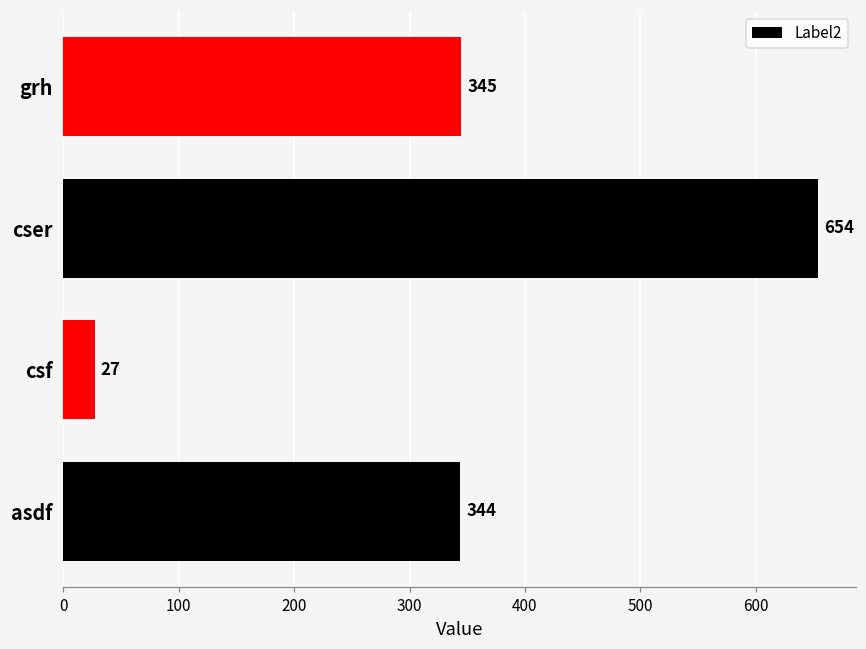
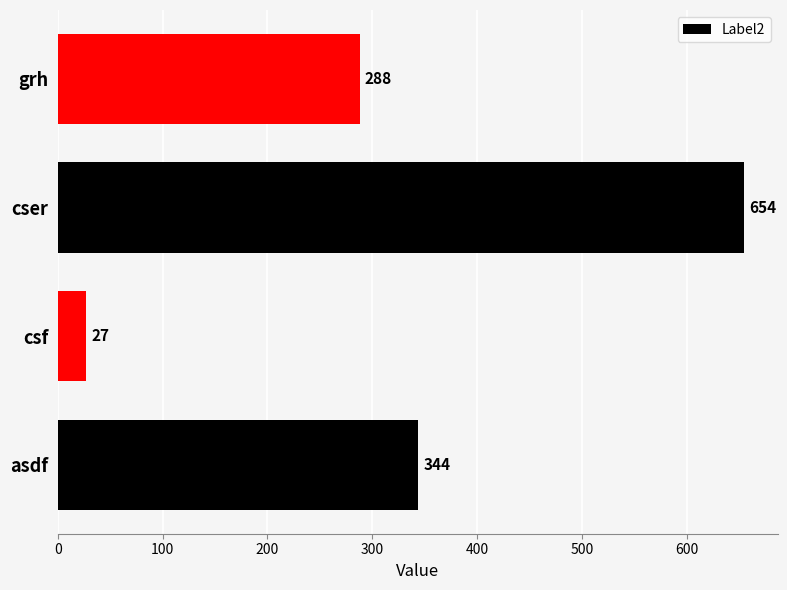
  {
-   "grh": 345,
+   "grh": 288,
    "cser": 654,
    "csf": 27,
    "asdf": 344
  }
